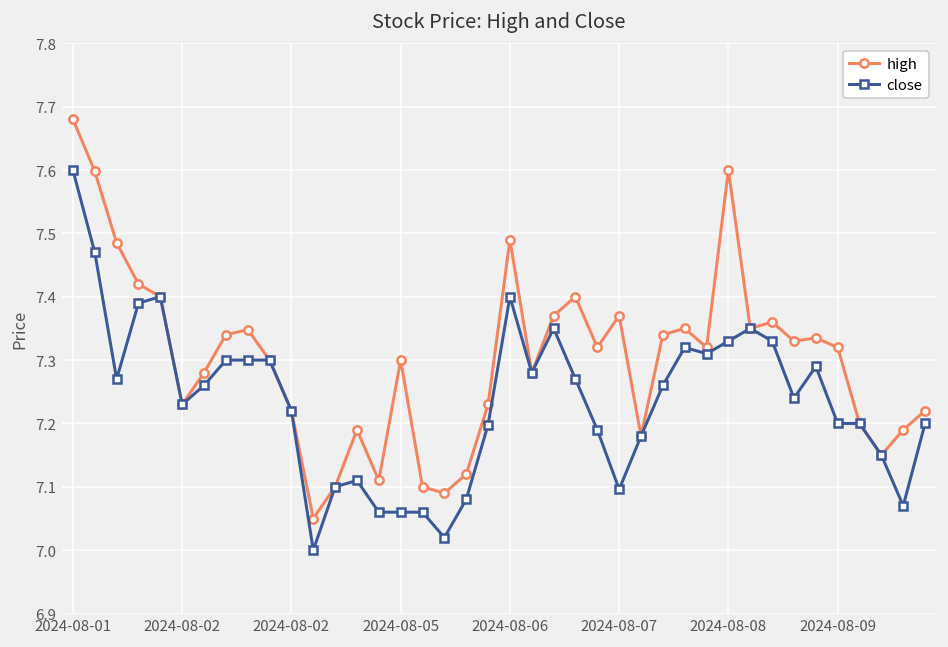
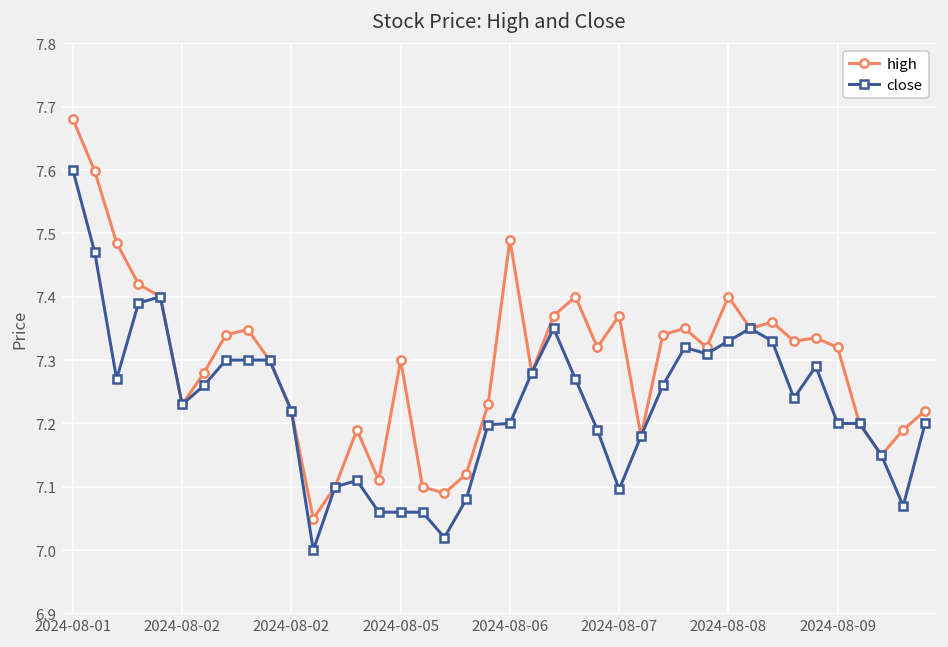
  {
    "high": {
      "2024-08-01": 7.68,
      "2024-08-05": 7.3,
      "2024-08-06": 7.49,
      "2024-08-07": 7.37,
-     "2024-08-08": 7.6,
+     "2024-08-08": 7.4,
      "2024-08-09": 7.32
    },
    "close": {
      "2024-08-01": 7.6,
      "2024-08-05": 7.06,
-     "2024-08-06": 7.4,
+     "2024-08-06": 7.2,
      "2024-08-07": 7.1,
      "2024-08-08": 7.33,
      "2024-08-09": 7.2
    }
  }
